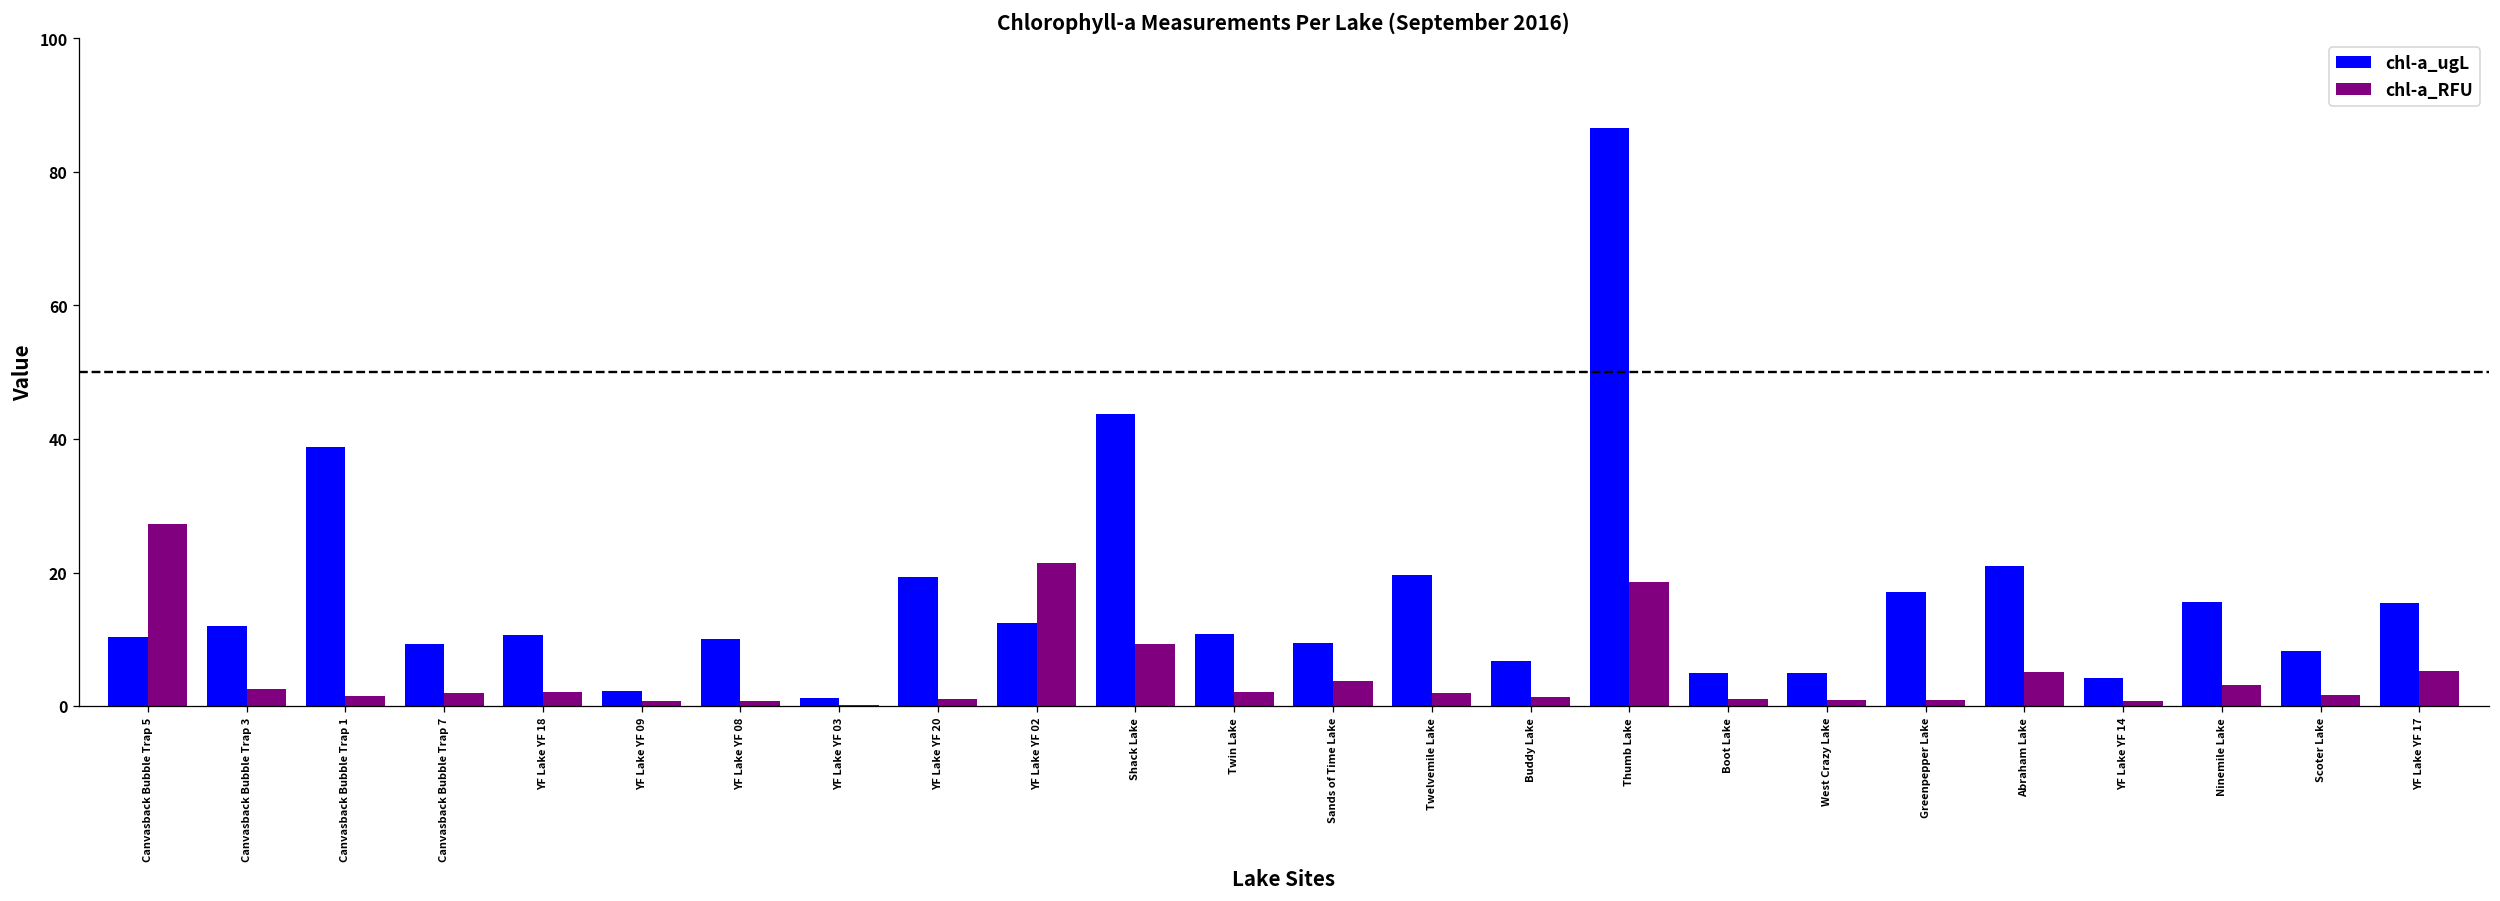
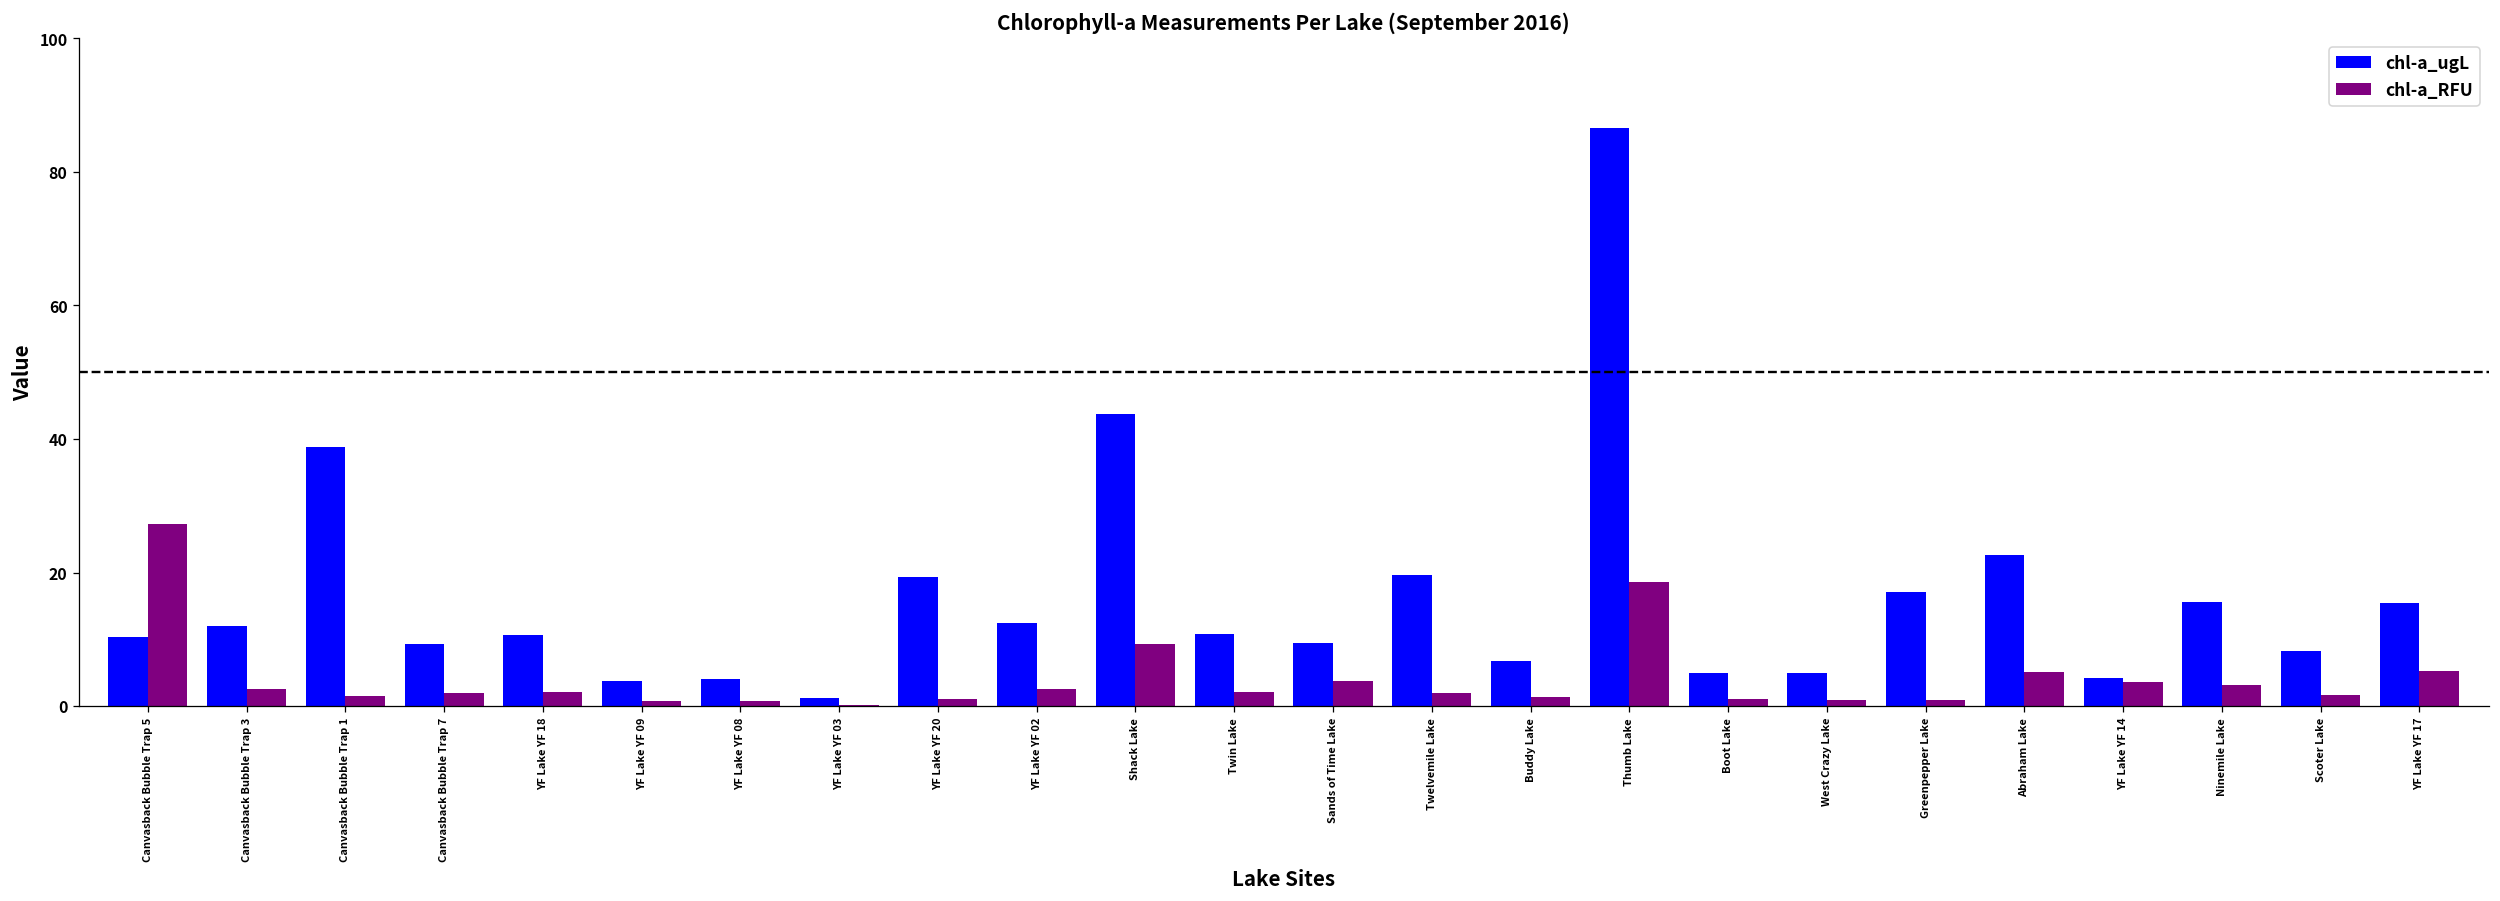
  {
    "chl-a_ugL": {
      "Canvasback Bubble Trap 5": 10,
      "Canvasback Bubble Trap 3": 12,
      "Canvasback Bubble Trap 1": 39,
      "Canvasback Bubble Trap 7": 9,
      "YF Lake YF 18": 11,
-     "YF Lake YF 09": 2,
-     "YF Lake YF 08": 10,
+     "YF Lake YF 09": 4,
+     "YF Lake YF 08": 4,
      "YF Lake YF 03": 1,
      "YF Lake YF 20": 19,
      "YF Lake YF 02": 12,
      "Shack Lake": 44,
      "Twin Lake": 11,
      "Sands of Time Lake": 10,
      "Twelvemile Lake": 20,
      "Buddy Lake": 7,
      "Thumb Lake": 87,
      "Boot Lake": 5,
      "West Crazy Lake": 5,
      "Greenpepper Lake": 17,
-     "Abraham Lake": 21,
+     "Abraham Lake": 23,
      "YF Lake YF 14": 4,
      "Ninemile Lake": 16,
      "Scoter Lake": 8,
      "YF Lake YF 17": 15
    },
    "chl-a_RFU": {
      "Canvasback Bubble Trap 5": 27,
      "Canvasback Bubble Trap 3": 3,
      "Canvasback Bubble Trap 1": 2,
      "Canvasback Bubble Trap 7": 2,
      "YF Lake YF 18": 2,
      "YF Lake YF 09": 1,
      "YF Lake YF 08": 1,
      "YF Lake YF 20": 1,
-     "YF Lake YF 02": 21,
+     "YF Lake YF 02": 3,
      "Shack Lake": 9,
      "Twin Lake": 2,
      "Sands of Time Lake": 4,
      "Twelvemile Lake": 2,
      "Buddy Lake": 1,
      "Thumb Lake": 19,
      "Boot Lake": 1,
      "West Crazy Lake": 1,
      "Greenpepper Lake": 1,
      "Abraham Lake": 5,
-     "YF Lake YF 14": 1,
+     "YF Lake YF 14": 4,
      "Ninemile Lake": 3,
      "Scoter Lake": 2,
      "YF Lake YF 17": 5
    }
  }
